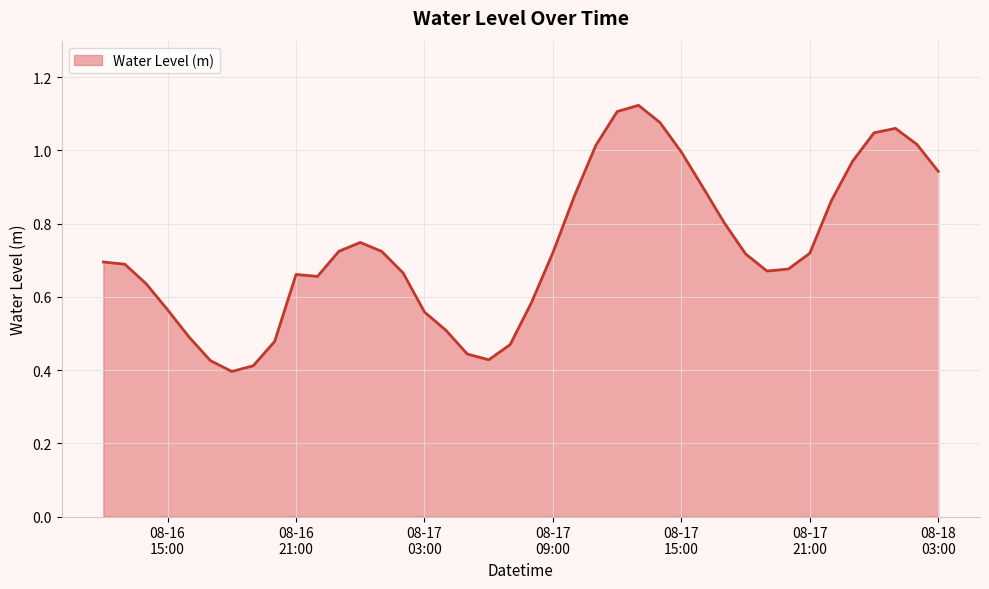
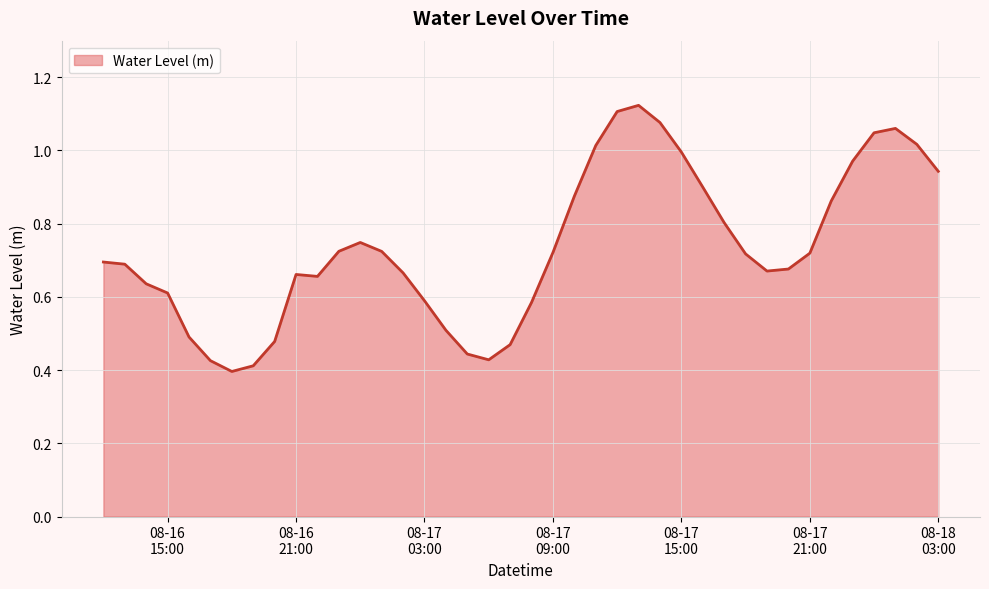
  {
-   "08-16 15:00": 0.56,
+   "08-16 15:00": 0.61,
    "08-16 21:00": 0.66,
-   "08-17 03:00": 0.56,
+   "08-17 03:00": 0.59,
    "08-17 09:00": 0.72,
    "08-17 15:00": 1.00,
    "08-17 21:00": 0.72,
    "08-18 03:00": 0.94
  }
